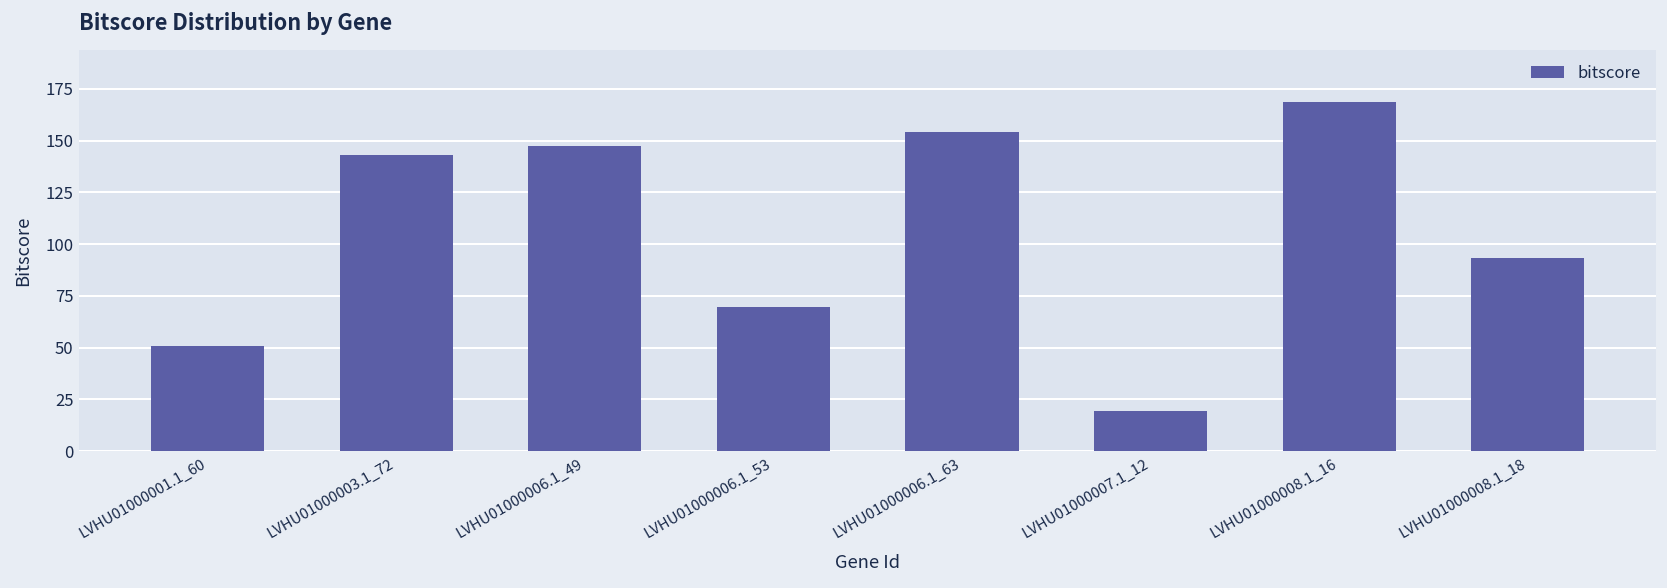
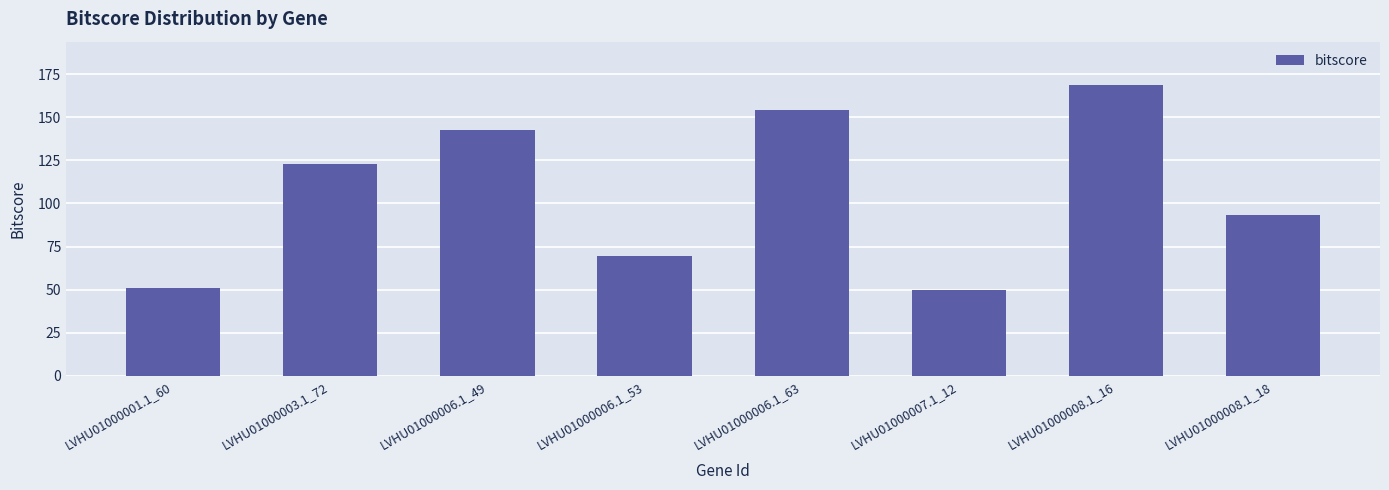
  {
    "LVHU01000001.1_60": 51,
-   "LVHU01000003.1_72": 143,
-   "LVHU01000006.1_49": 147,
+   "LVHU01000003.1_72": 123,
+   "LVHU01000006.1_49": 142,
    "LVHU01000006.1_53": 69,
    "LVHU01000006.1_63": 154,
-   "LVHU01000007.1_12": 19,
+   "LVHU01000007.1_12": 50,
    "LVHU01000008.1_16": 169,
    "LVHU01000008.1_18": 93
  }
